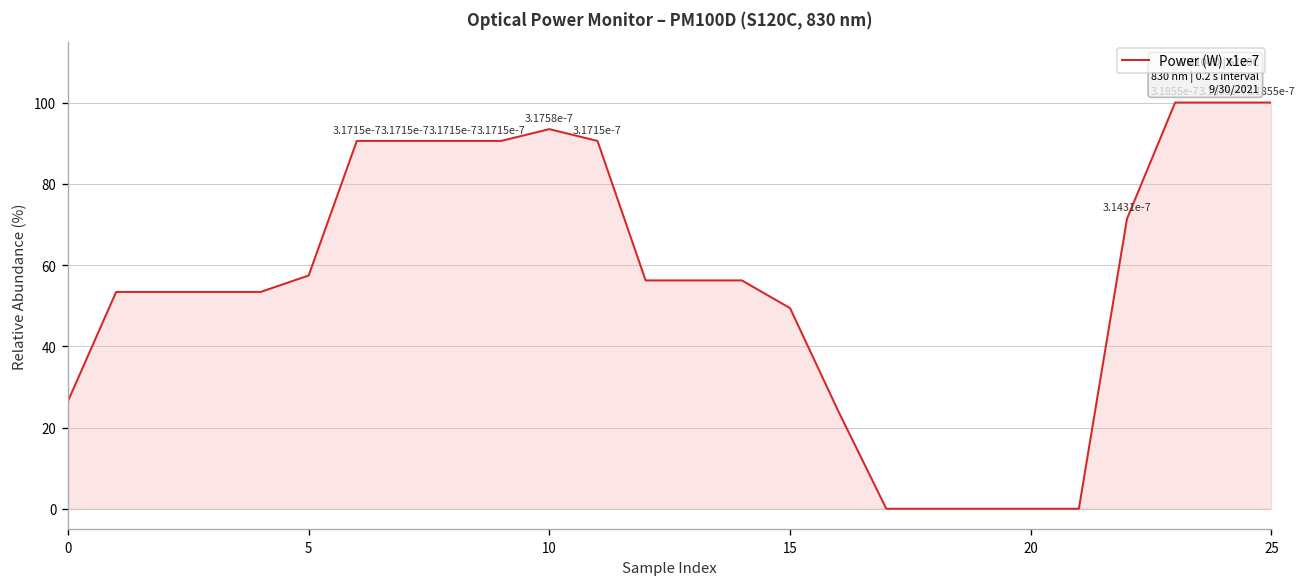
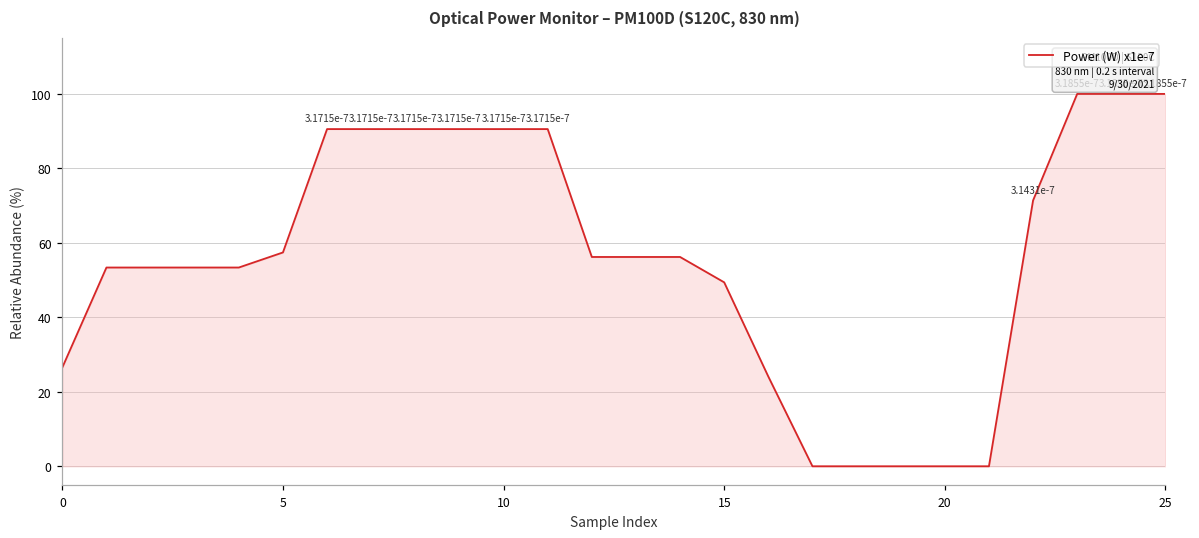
  {
-   "10": "3.1758e-7"
+   "10": "3.1715e-7"
  }
